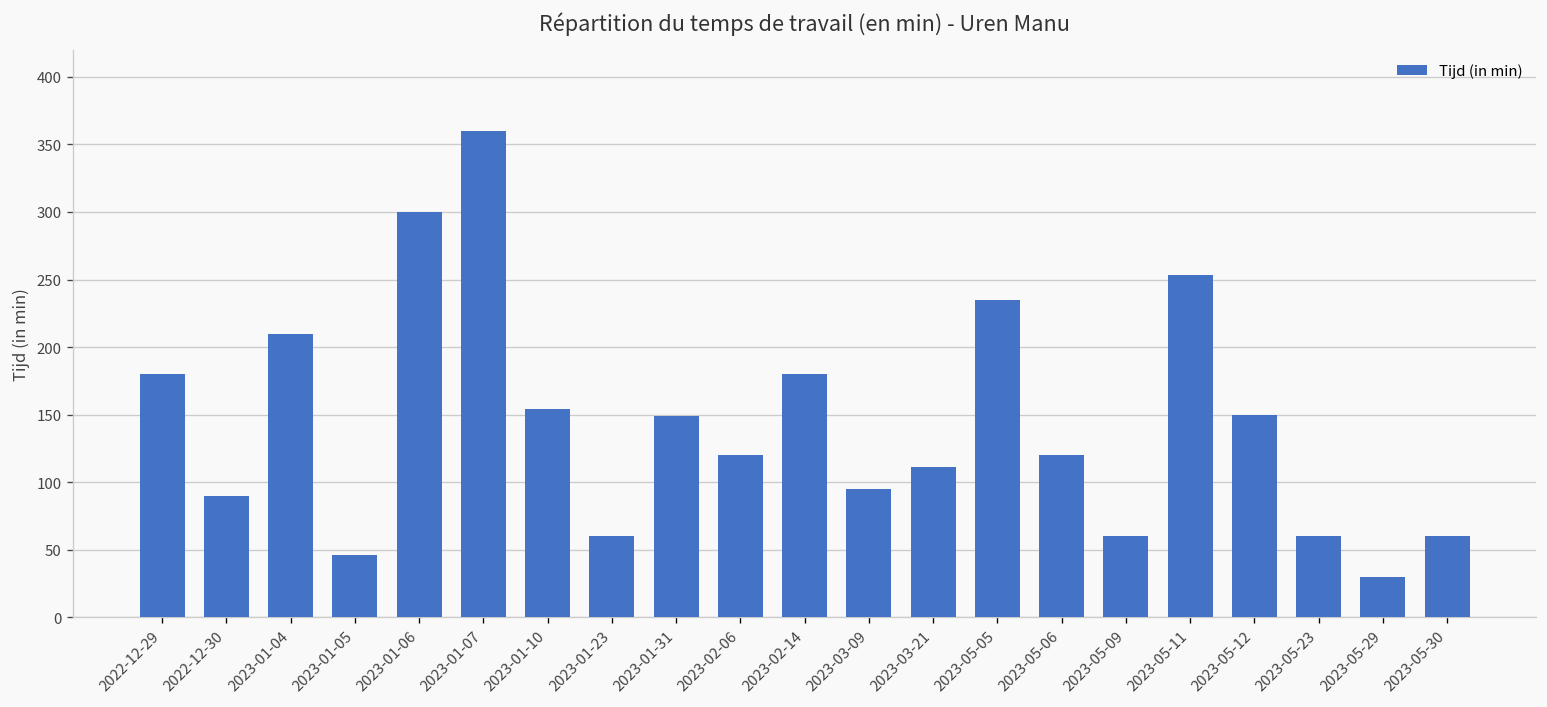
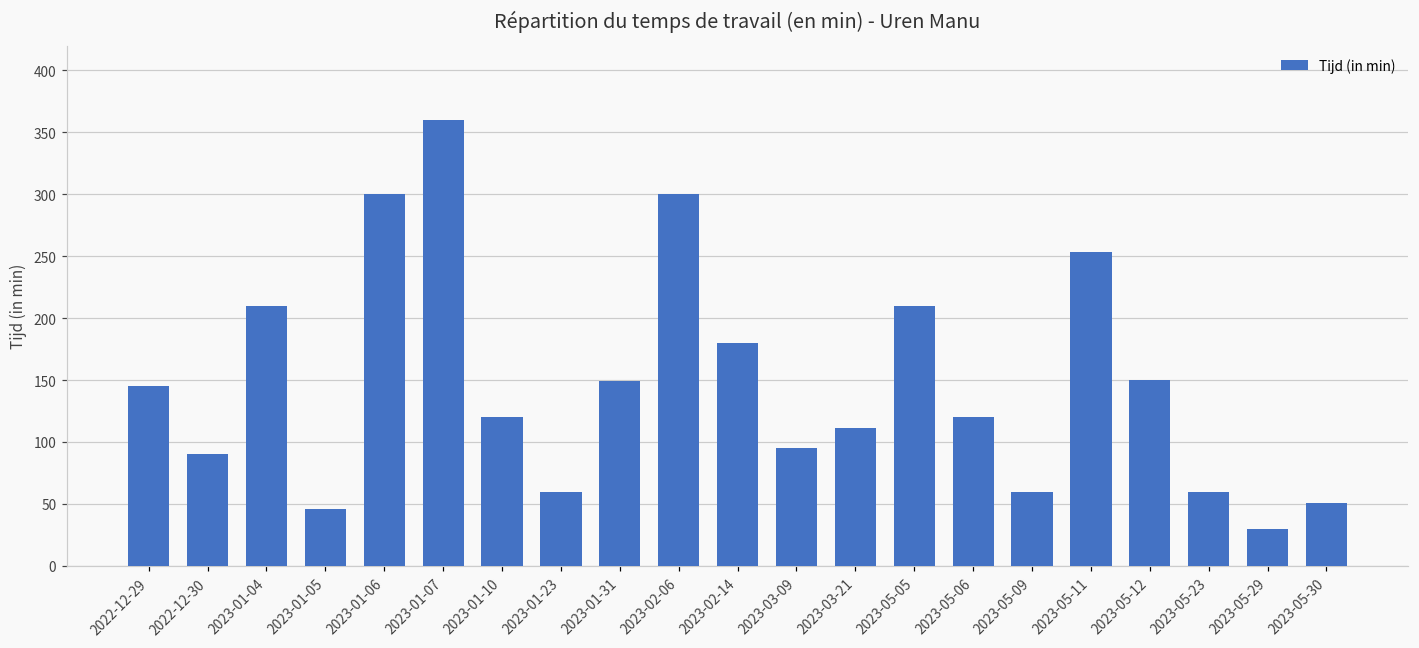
  {
-   "2022-12-29": 180,
+   "2022-12-29": 145,
    "2022-12-30": 90,
    "2023-01-04": 210,
    "2023-01-05": 46,
    "2023-01-06": 300,
    "2023-01-07": 360,
-   "2023-01-10": 154,
+   "2023-01-10": 120,
    "2023-01-23": 60,
    "2023-01-31": 149,
-   "2023-02-06": 120,
+   "2023-02-06": 300,
    "2023-02-14": 180,
    "2023-03-09": 95,
    "2023-03-21": 111,
-   "2023-05-05": 235,
+   "2023-05-05": 210,
    "2023-05-06": 120,
    "2023-05-09": 60,
    "2023-05-11": 253,
    "2023-05-12": 150,
    "2023-05-23": 60,
    "2023-05-29": 30,
-   "2023-05-30": 60
+   "2023-05-30": 51
  }
